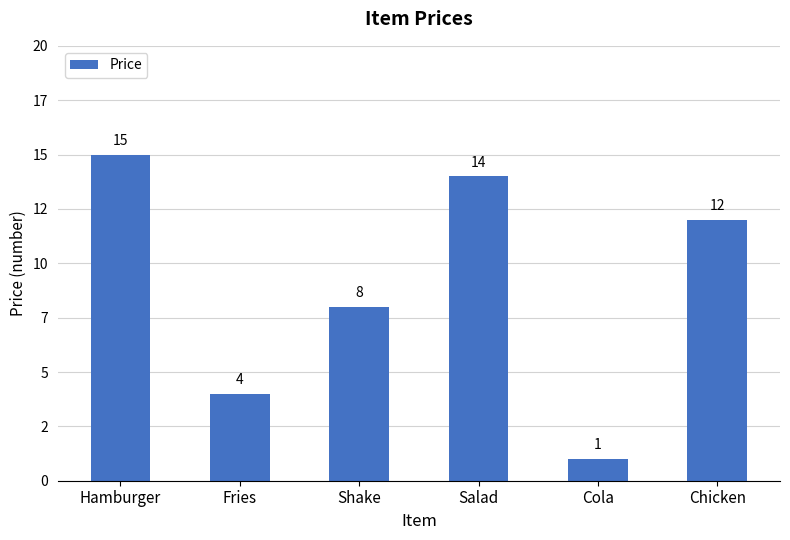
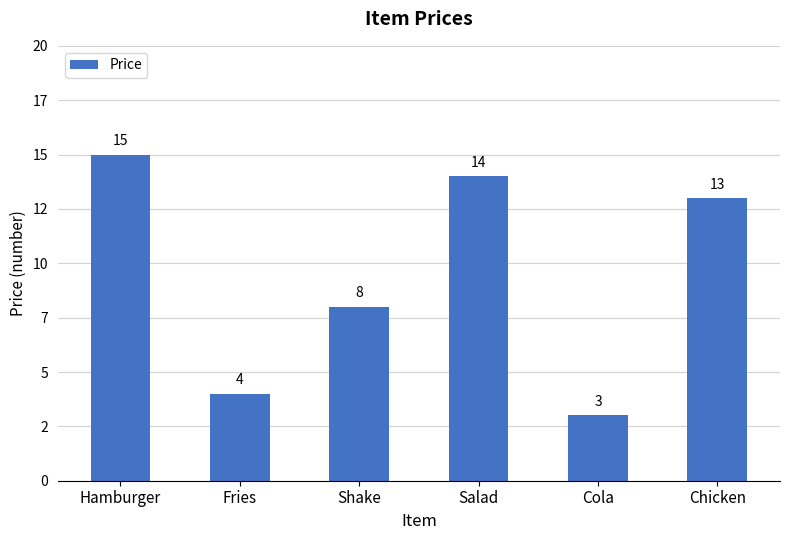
  {
    "Hamburger": 15,
    "Fries": 4,
    "Shake": 8,
    "Salad": 14,
-   "Cola": 1,
-   "Chicken": 12
+   "Cola": 3,
+   "Chicken": 13
  }
